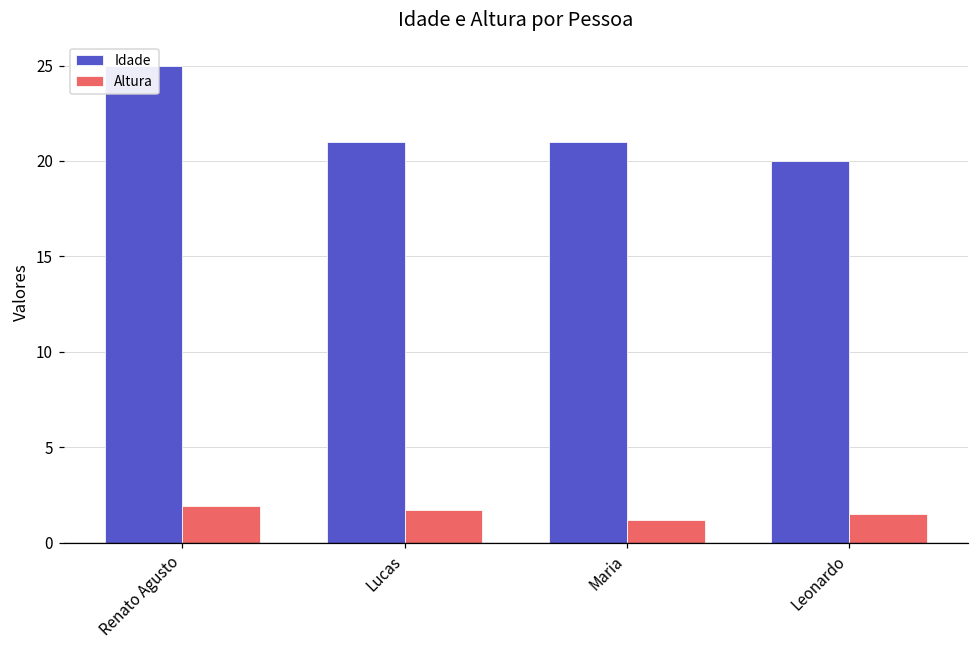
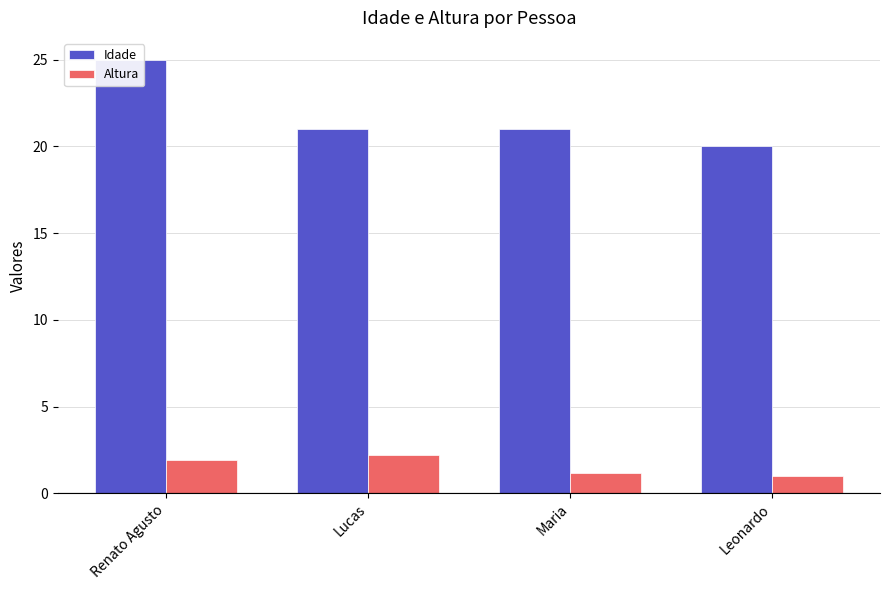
  {
    "Idade": {
      "Lucas": 21.0,
      "Maria": 21.0,
      "Leonardo": 20.0
    },
    "Altura": {
      "Renato Agusto": 1.9,
-     "Lucas": 1.7,
+     "Lucas": 2.2,
      "Maria": 1.2,
-     "Leonardo": 1.5
+     "Leonardo": 1.0
    }
  }
